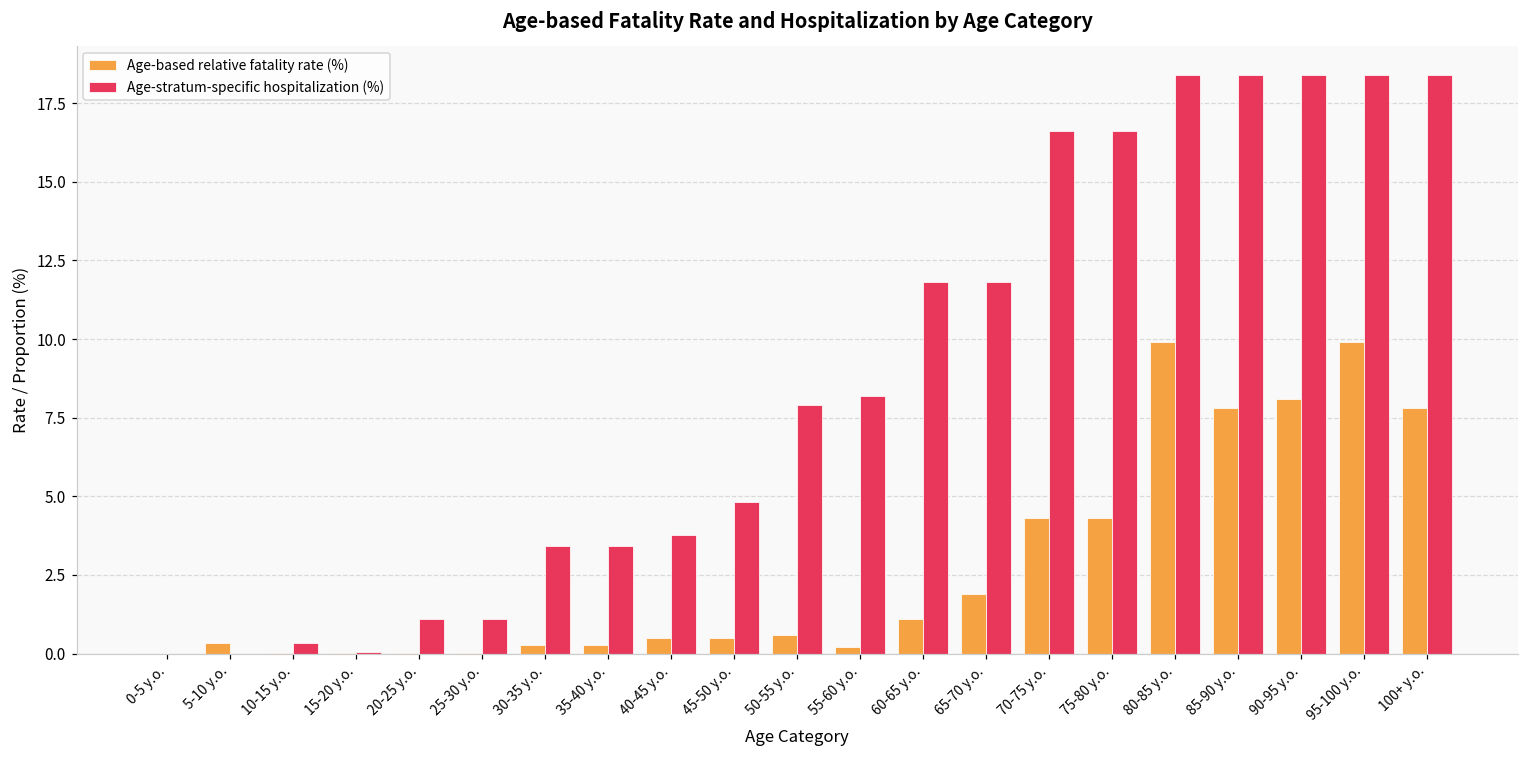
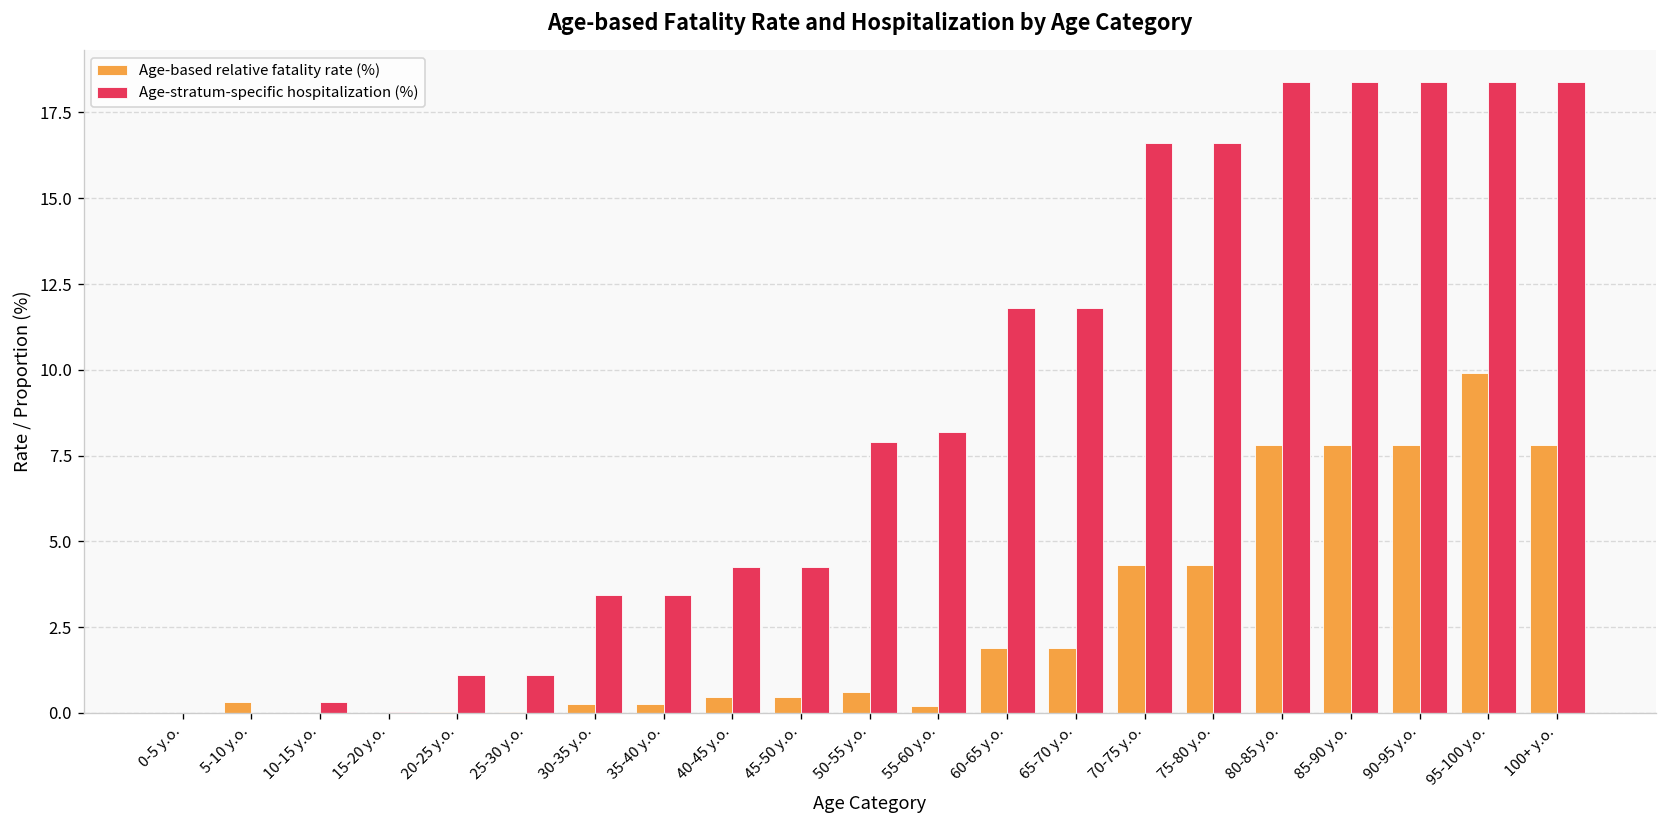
  {
    "Age-based relative fatality rate (%)": {
      "5-10 y.o.": 0.3,
      "30-35 y.o.": 0.3,
      "35-40 y.o.": 0.3,
      "40-45 y.o.": 0.5,
      "45-50 y.o.": 0.5,
      "50-55 y.o.": 0.6,
      "55-60 y.o.": 0.2,
-     "60-65 y.o.": 1.1,
+     "60-65 y.o.": 1.9,
      "65-70 y.o.": 1.9,
      "70-75 y.o.": 4.3,
      "75-80 y.o.": 4.3,
-     "80-85 y.o.": 9.9,
+     "80-85 y.o.": 7.8,
      "85-90 y.o.": 7.8,
-     "90-95 y.o.": 8.1,
+     "90-95 y.o.": 7.8,
      "95-100 y.o.": 9.9,
      "100+ y.o.": 7.8
    },
    "Age-stratum-specific hospitalization (%)": {
      "0-5 y.o.": 0.0,
      "5-10 y.o.": 0.0,
      "10-15 y.o.": 0.3,
      "20-25 y.o.": 1.1,
      "25-30 y.o.": 1.1,
      "30-35 y.o.": 3.4,
      "35-40 y.o.": 3.4,
-     "40-45 y.o.": 3.8,
-     "45-50 y.o.": 4.8,
+     "40-45 y.o.": 4.3,
+     "45-50 y.o.": 4.3,
      "50-55 y.o.": 7.9,
      "55-60 y.o.": 8.2,
      "60-65 y.o.": 11.8,
      "65-70 y.o.": 11.8,
      "70-75 y.o.": 16.6,
      "75-80 y.o.": 16.6,
      "80-85 y.o.": 18.4,
      "85-90 y.o.": 18.4,
      "90-95 y.o.": 18.4,
      "95-100 y.o.": 18.4,
      "100+ y.o.": 18.4
    }
  }
